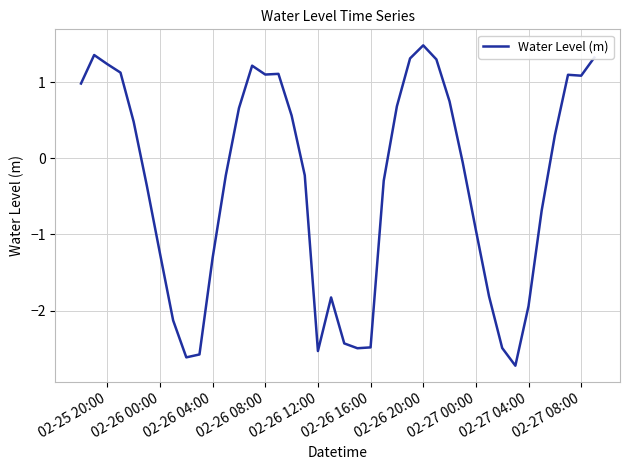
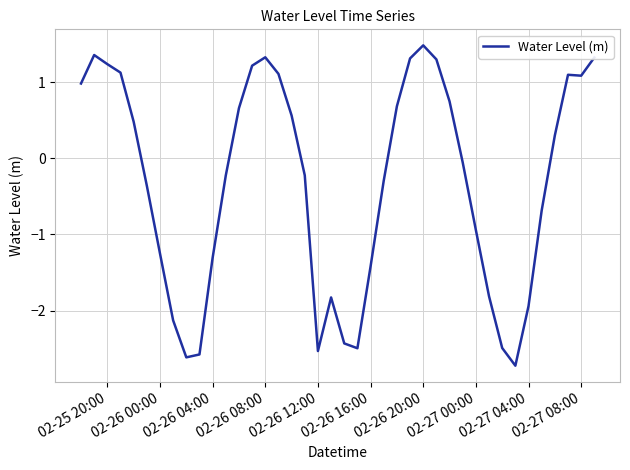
  {
    "02-25 20:00": 1.2,
    "02-26 00:00": -1.2,
    "02-26 04:00": -1.3,
-   "02-26 08:00": 1.1,
+   "02-26 08:00": 1.3,
    "02-26 12:00": -2.5,
-   "02-26 16:00": -2.5,
+   "02-26 16:00": -1.4,
    "02-26 20:00": 1.5,
    "02-27 00:00": -0.9,
    "02-27 04:00": -1.9,
    "02-27 08:00": 1.1
  }
